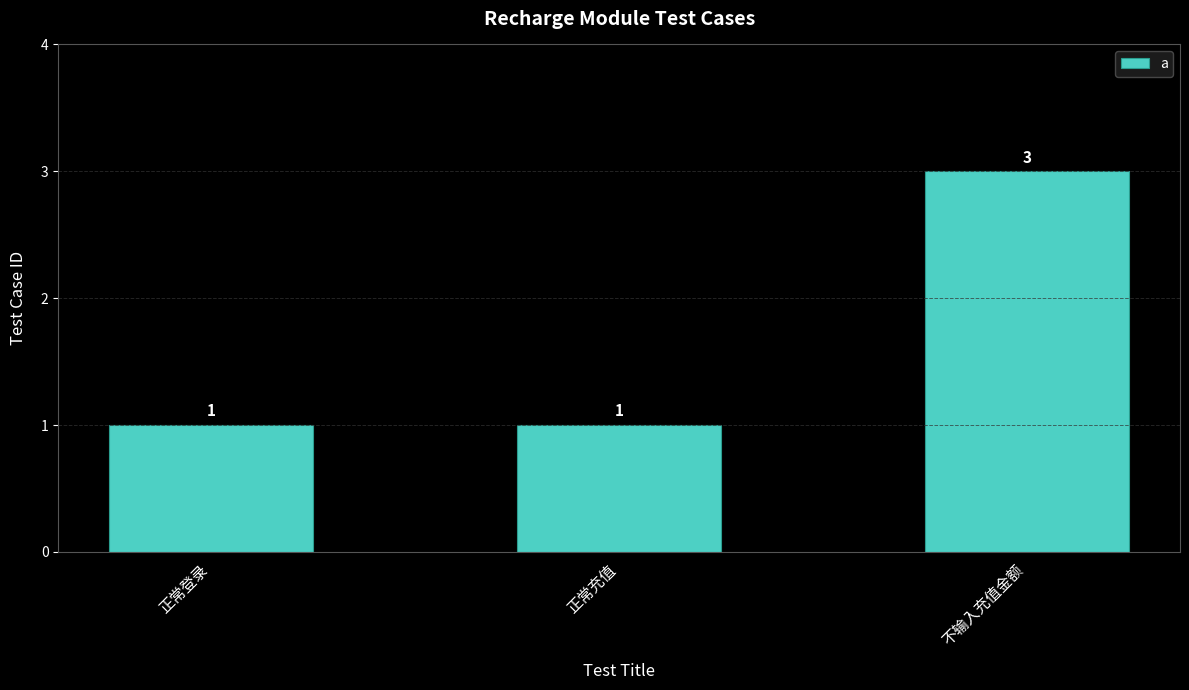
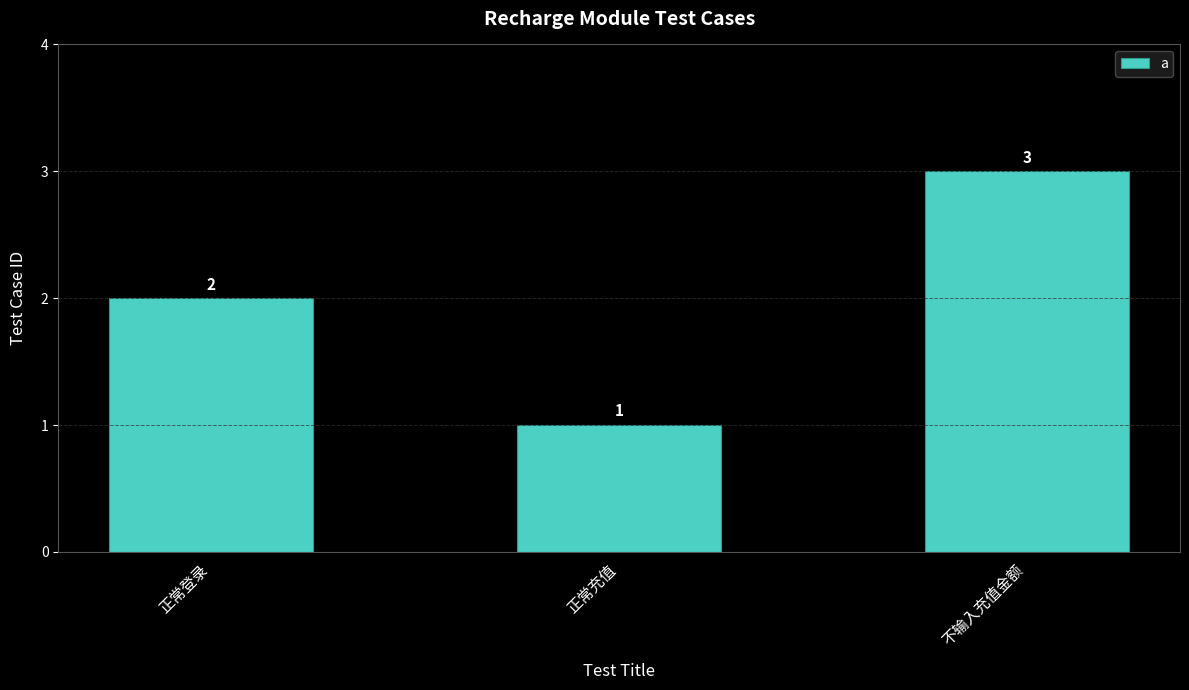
  {
-   "正常登录": 1,
+   "正常登录": 2,
    "正常充值": 1,
    "不输入充值金额": 3
  }
